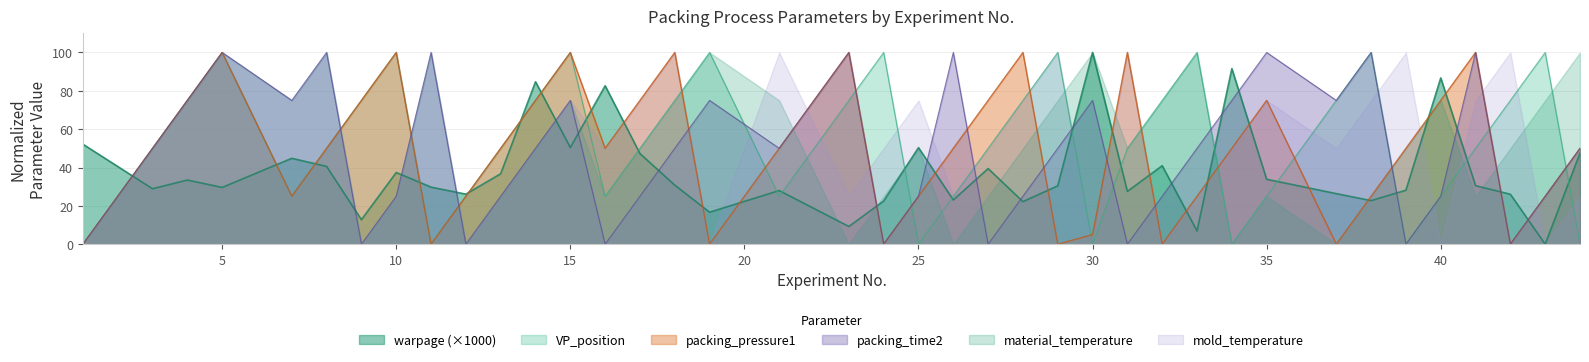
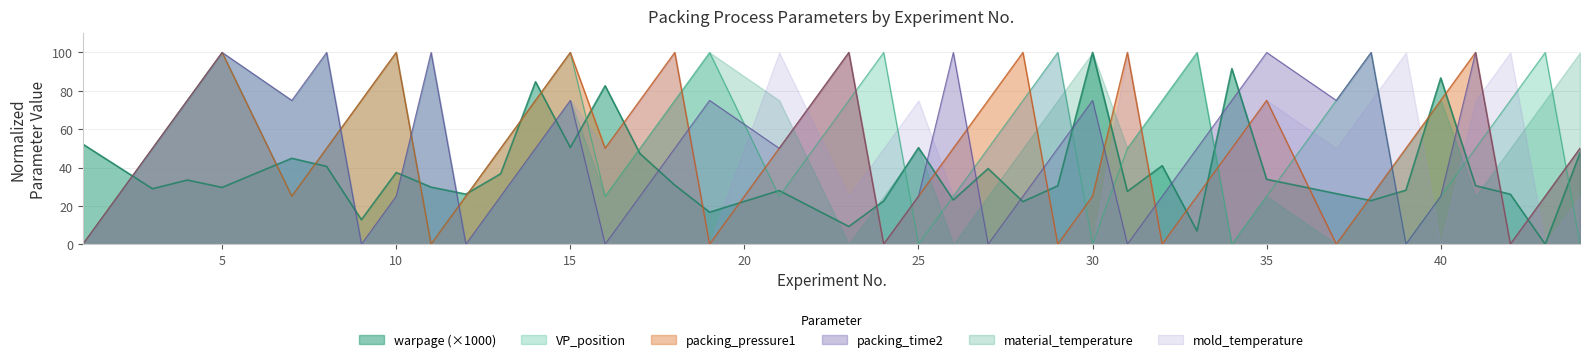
  {
    "packing_pressure1": {
-     "30": 5
+     "30": 25
    }
  }
